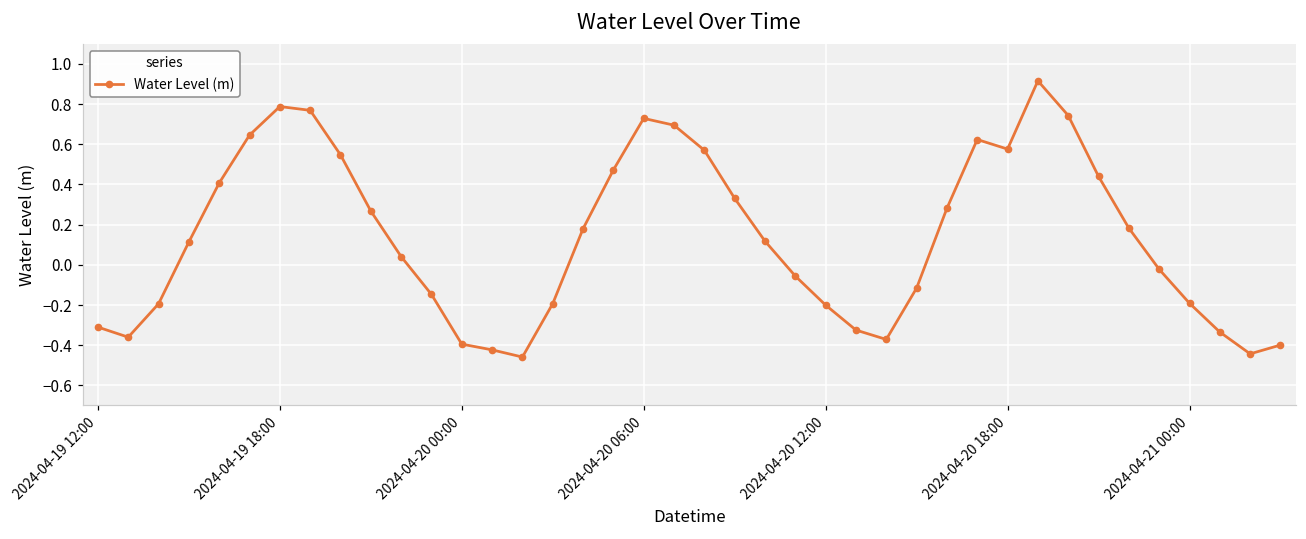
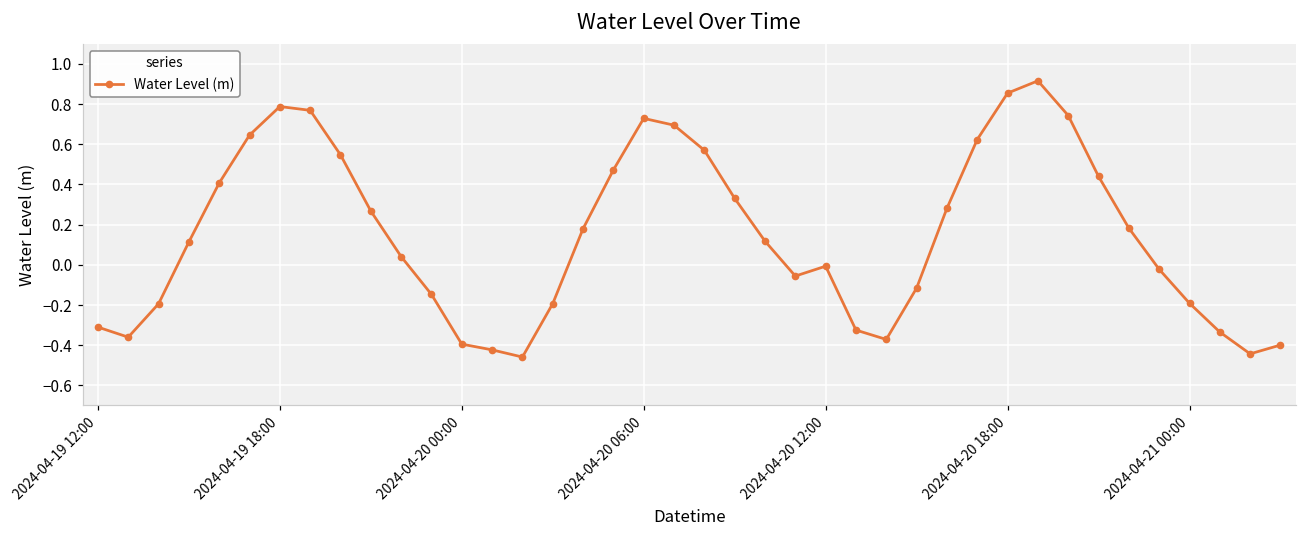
  {
    "2024-04-19 12:00": -0.31,
    "2024-04-19 18:00": 0.79,
    "2024-04-20 00:00": -0.39,
    "2024-04-20 06:00": 0.73,
-   "2024-04-20 12:00": -0.20,
-   "2024-04-20 18:00": 0.58,
+   "2024-04-20 12:00": -0.01,
+   "2024-04-20 18:00": 0.85,
    "2024-04-21 00:00": -0.19
  }
